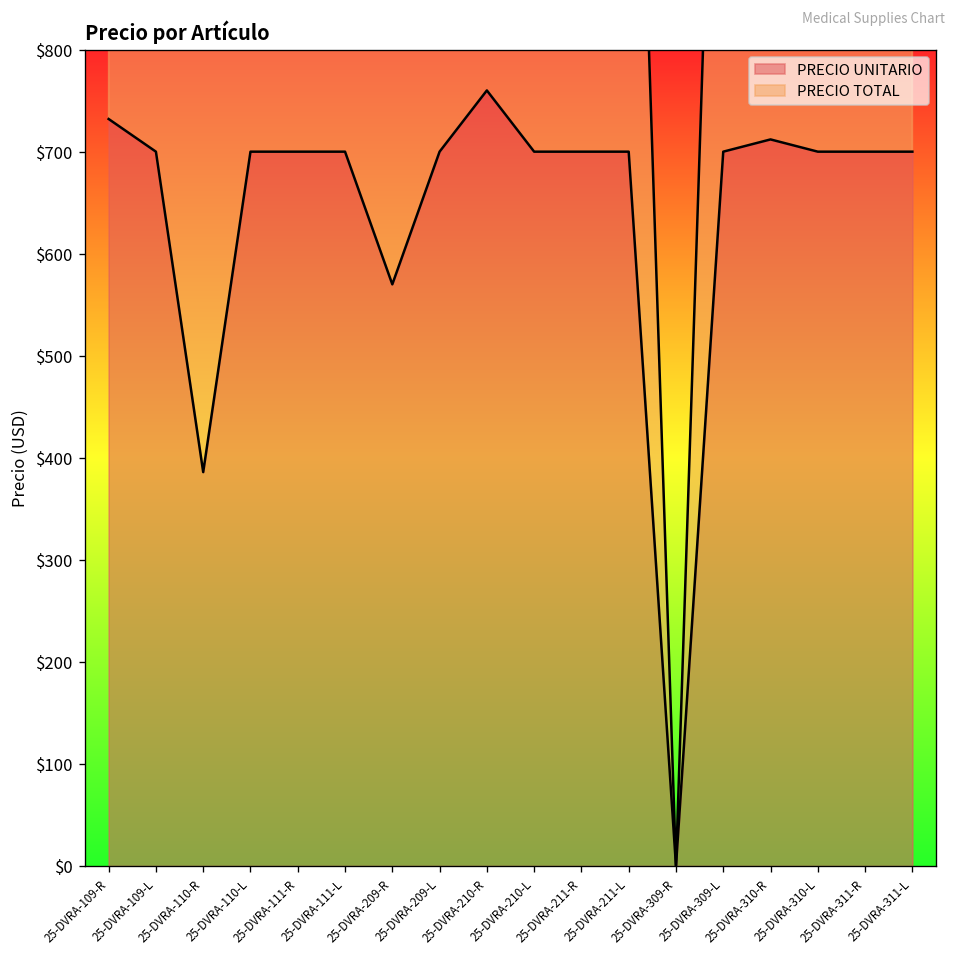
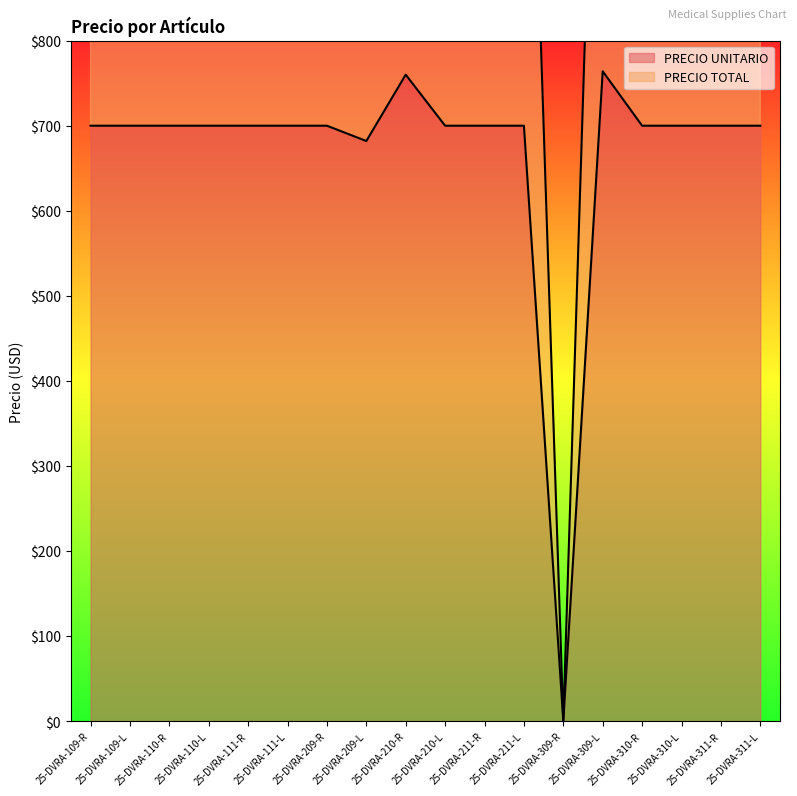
  {
    "PRECIO UNITARIO": {
-     "25-DVRA-109-R": "$730",
+     "25-DVRA-109-R": "$700",
      "25-DVRA-109-L": "$700",
-     "25-DVRA-110-R": "$390",
+     "25-DVRA-110-R": "$700",
      "25-DVRA-110-L": "$700",
      "25-DVRA-111-R": "$700",
      "25-DVRA-111-L": "$700",
-     "25-DVRA-209-R": "$570",
-     "25-DVRA-209-L": "$700",
+     "25-DVRA-209-R": "$700",
+     "25-DVRA-209-L": "$680",
      "25-DVRA-210-R": "$760",
      "25-DVRA-210-L": "$700",
      "25-DVRA-211-R": "$700",
      "25-DVRA-211-L": "$700",
-     "25-DVRA-309-L": "$700",
-     "25-DVRA-310-R": "$710",
+     "25-DVRA-309-L": "$760",
+     "25-DVRA-310-R": "$700",
      "25-DVRA-310-L": "$700",
      "25-DVRA-311-R": "$700",
      "25-DVRA-311-L": "$700"
    }
  }
